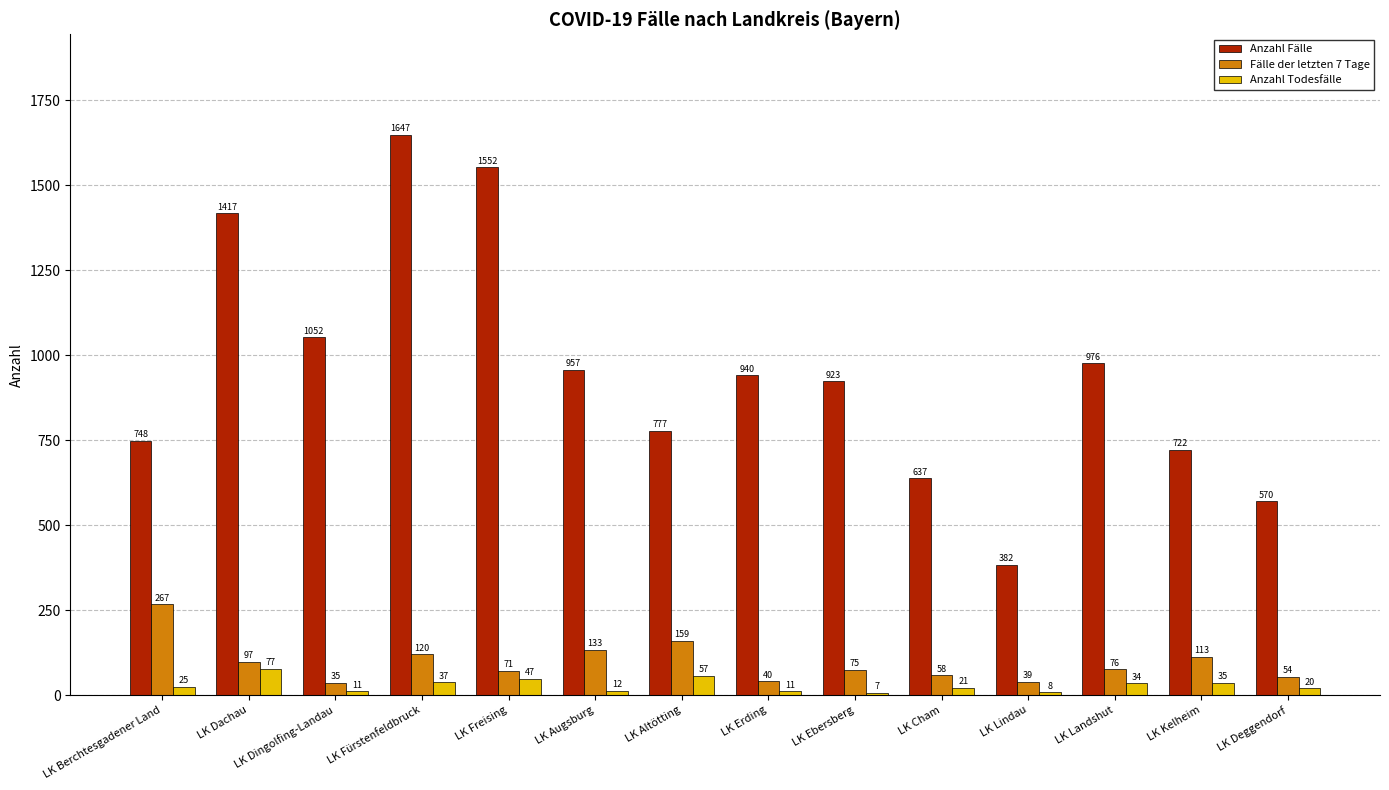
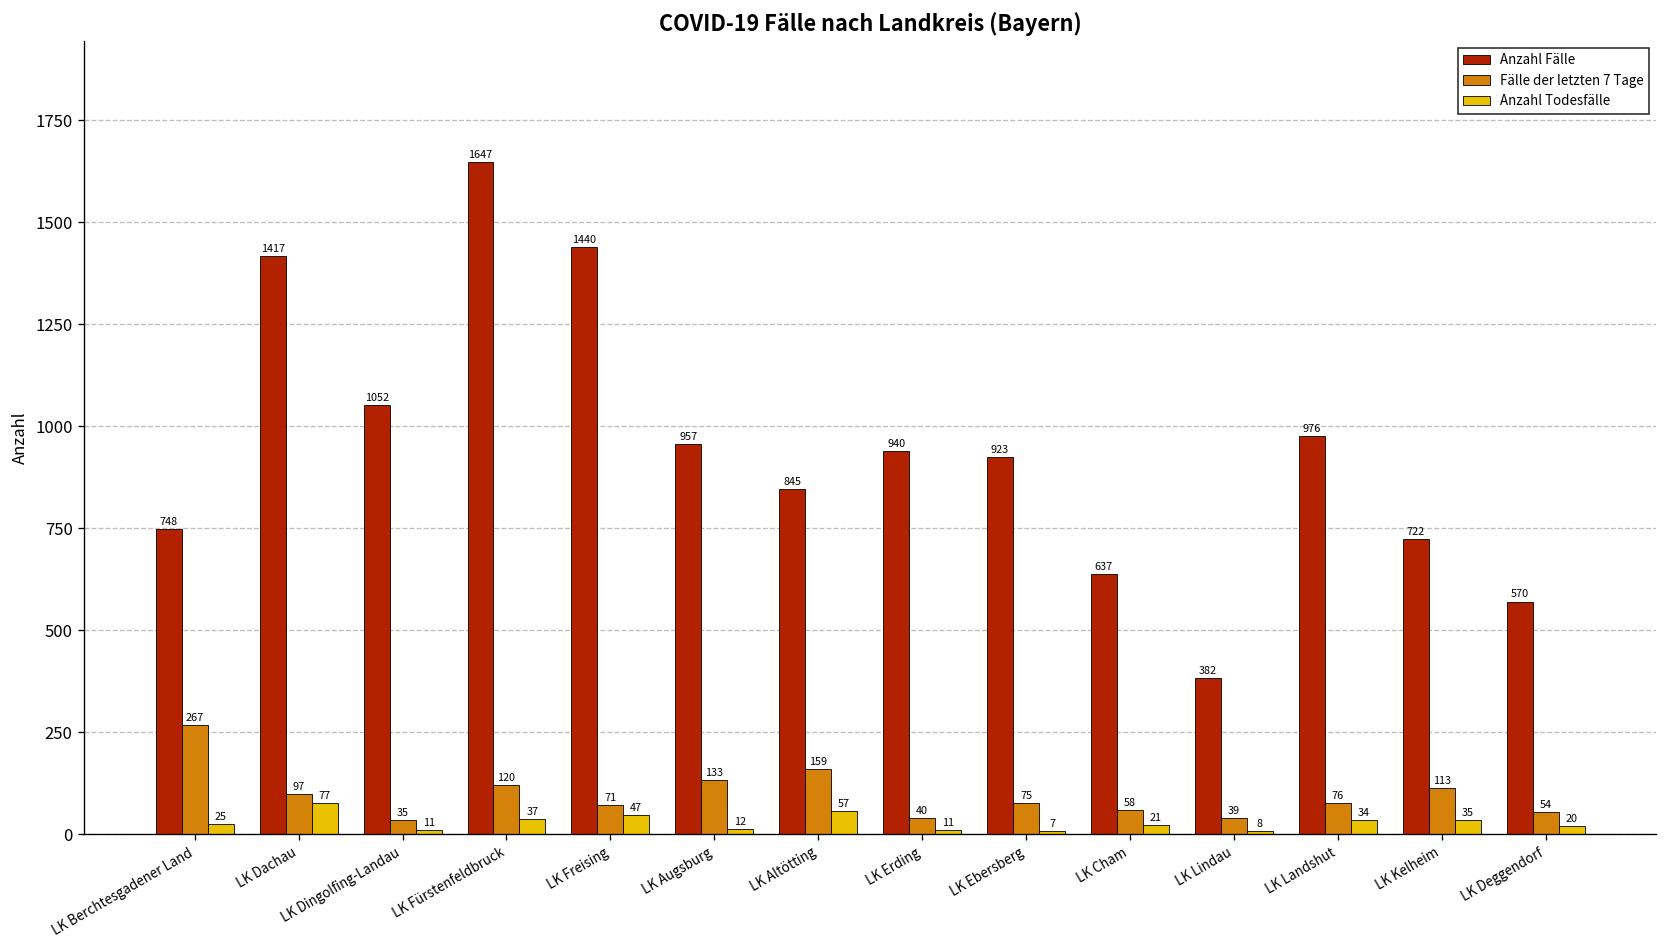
  {
    "Anzahl Fälle": {
      "LK Berchtesgadener Land": 748,
      "LK Dachau": 1417,
      "LK Dingolfing-Landau": 1052,
      "LK Fürstenfeldbruck": 1647,
-     "LK Freising": 1552,
+     "LK Freising": 1440,
      "LK Augsburg": 957,
-     "LK Altötting": 777,
+     "LK Altötting": 845,
      "LK Erding": 940,
      "LK Ebersberg": 923,
      "LK Cham": 637,
      "LK Lindau": 382,
      "LK Landshut": 976,
      "LK Kelheim": 722,
      "LK Deggendorf": 570
    },
    "Fälle der letzten 7 Tage": {
      "LK Berchtesgadener Land": 267,
      "LK Dachau": 97,
      "LK Dingolfing-Landau": 35,
      "LK Fürstenfeldbruck": 120,
      "LK Freising": 71,
      "LK Augsburg": 133,
      "LK Altötting": 159,
      "LK Erding": 40,
      "LK Ebersberg": 75,
      "LK Cham": 58,
      "LK Lindau": 39,
      "LK Landshut": 76,
      "LK Kelheim": 113,
      "LK Deggendorf": 54
    },
    "Anzahl Todesfälle": {
      "LK Berchtesgadener Land": 25,
      "LK Dachau": 77,
      "LK Dingolfing-Landau": 11,
      "LK Fürstenfeldbruck": 37,
      "LK Freising": 47,
      "LK Augsburg": 12,
      "LK Altötting": 57,
      "LK Erding": 11,
      "LK Ebersberg": 7,
      "LK Cham": 21,
      "LK Lindau": 8,
      "LK Landshut": 34,
      "LK Kelheim": 35,
      "LK Deggendorf": 20
    }
  }
